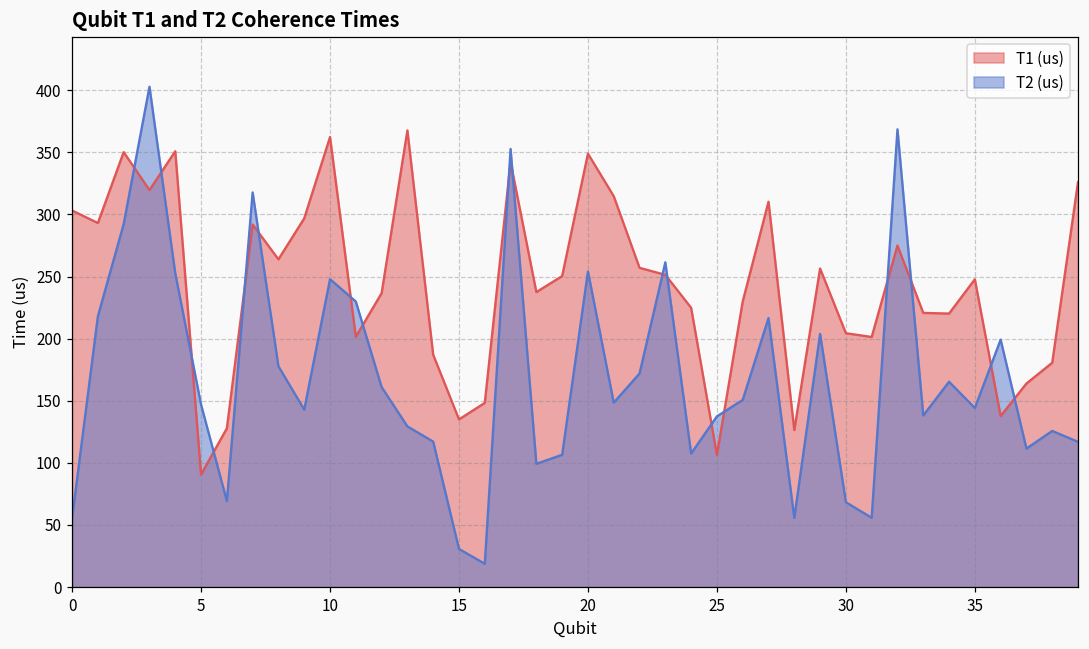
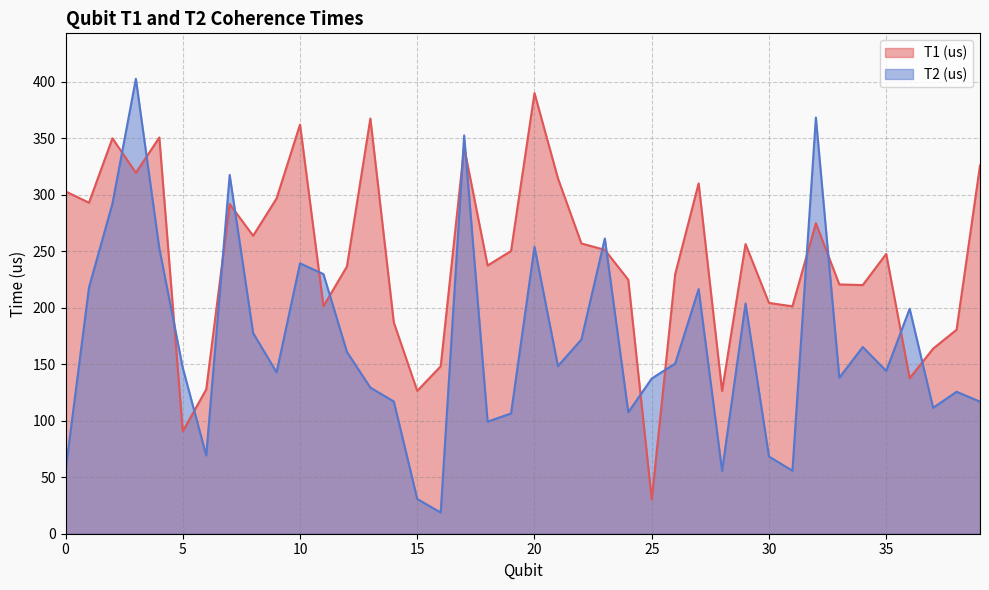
  {
    "T1 (us)": {
      "0": 303,
      "5": 91,
      "10": 362,
-     "15": 135,
-     "20": 349,
-     "25": 106,
+     "15": 127,
+     "20": 390,
+     "25": 30,
      "30": 204,
      "35": 248
    },
    "T2 (us)": {
      "0": 56,
      "5": 147,
-     "10": 248,
+     "10": 239,
      "15": 31,
      "20": 254,
      "25": 137,
      "30": 68,
      "35": 144
    }
  }
